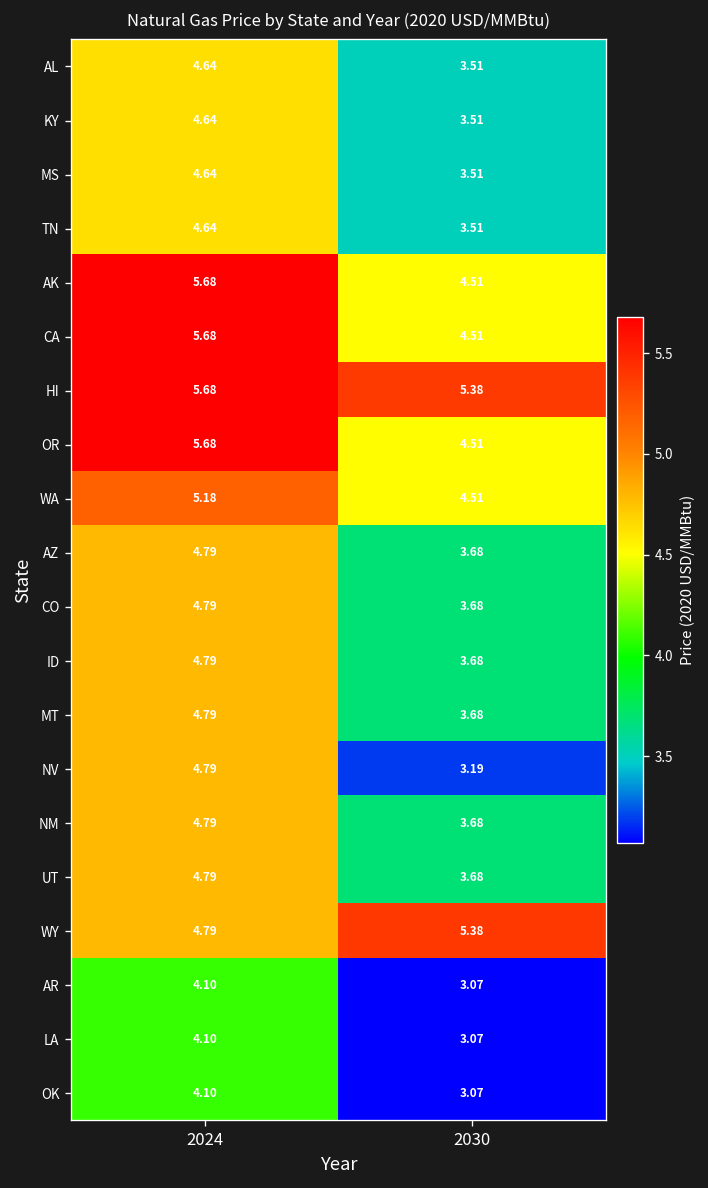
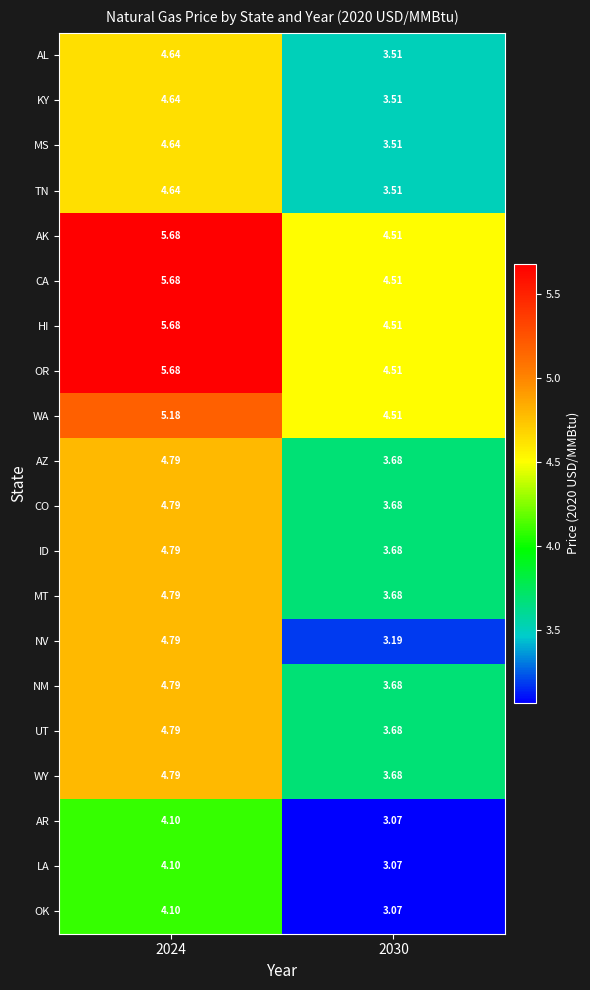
  {
    "AL": {
      "2024": 4.64,
      "2030": 3.51
    },
    "KY": {
      "2024": 4.64,
      "2030": 3.51
    },
    "MS": {
      "2024": 4.64,
      "2030": 3.51
    },
    "TN": {
      "2024": 4.64,
      "2030": 3.51
    },
    "AK": {
      "2024": 5.68,
      "2030": 4.51
    },
    "CA": {
      "2024": 5.68,
      "2030": 4.51
    },
    "HI": {
      "2024": 5.68,
-     "2030": 5.38
+     "2030": 4.51
    },
    "OR": {
      "2024": 5.68,
      "2030": 4.51
    },
    "WA": {
      "2024": 5.18,
      "2030": 4.51
    },
    "AZ": {
      "2024": 4.79,
      "2030": 3.68
    },
    "CO": {
      "2024": 4.79,
      "2030": 3.68
    },
    "ID": {
      "2024": 4.79,
      "2030": 3.68
    },
    "MT": {
      "2024": 4.79,
      "2030": 3.68
    },
    "NV": {
      "2024": 4.79,
      "2030": 3.19
    },
    "NM": {
      "2024": 4.79,
      "2030": 3.68
    },
    "UT": {
      "2024": 4.79,
      "2030": 3.68
    },
    "WY": {
      "2024": 4.79,
-     "2030": 5.38
+     "2030": 3.68
    },
    "AR": {
      "2024": 4.10,
      "2030": 3.07
    },
    "LA": {
      "2024": 4.10,
      "2030": 3.07
    },
    "OK": {
      "2024": 4.10,
      "2030": 3.07
    }
  }
